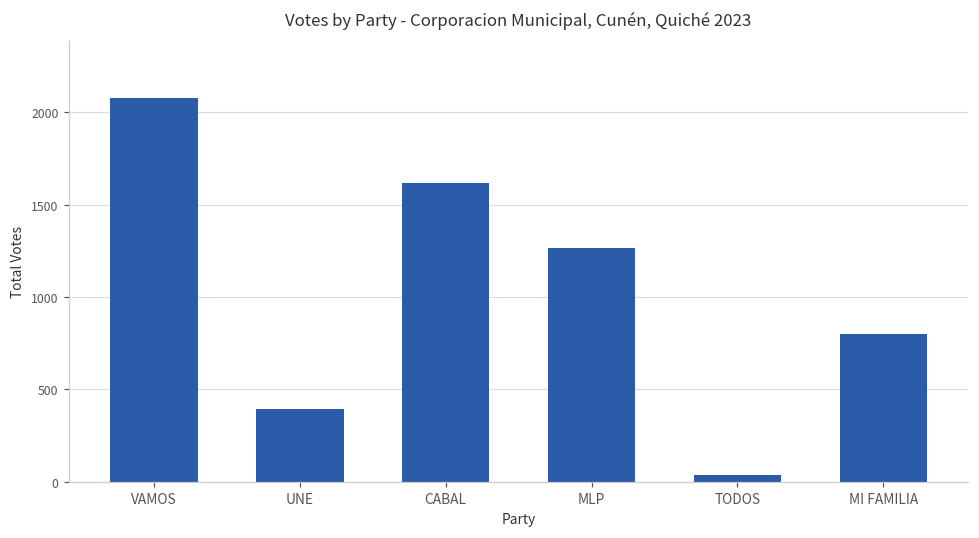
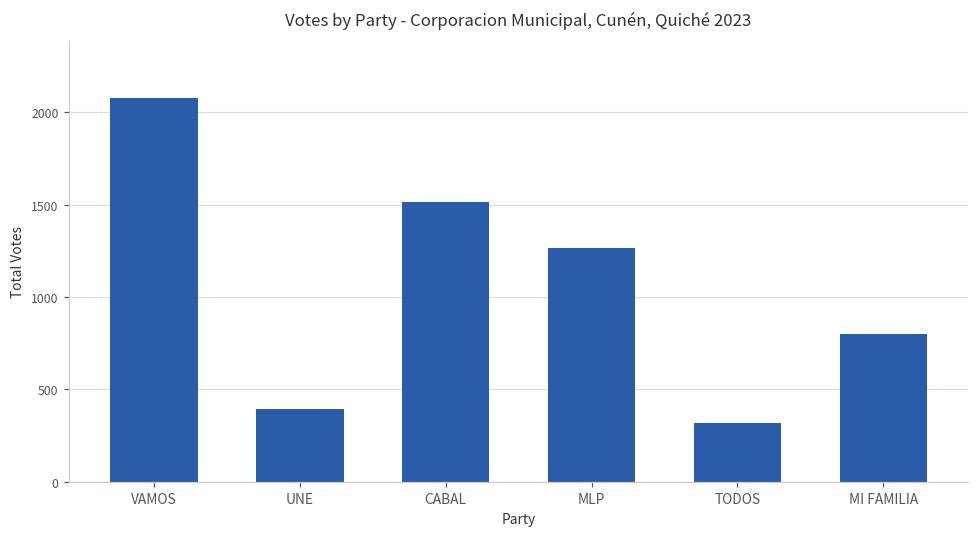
  {
    "VAMOS": 2080,
    "UNE": 400,
-   "CABAL": 1620,
+   "CABAL": 1520,
    "MLP": 1270,
-   "TODOS": 30,
+   "TODOS": 320,
    "MI FAMILIA": 800
  }
